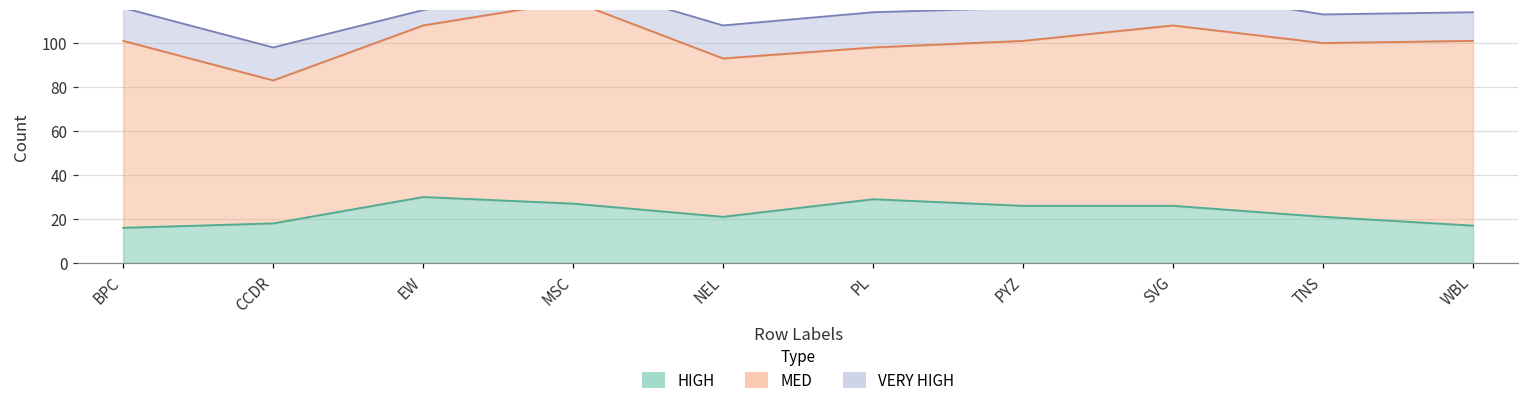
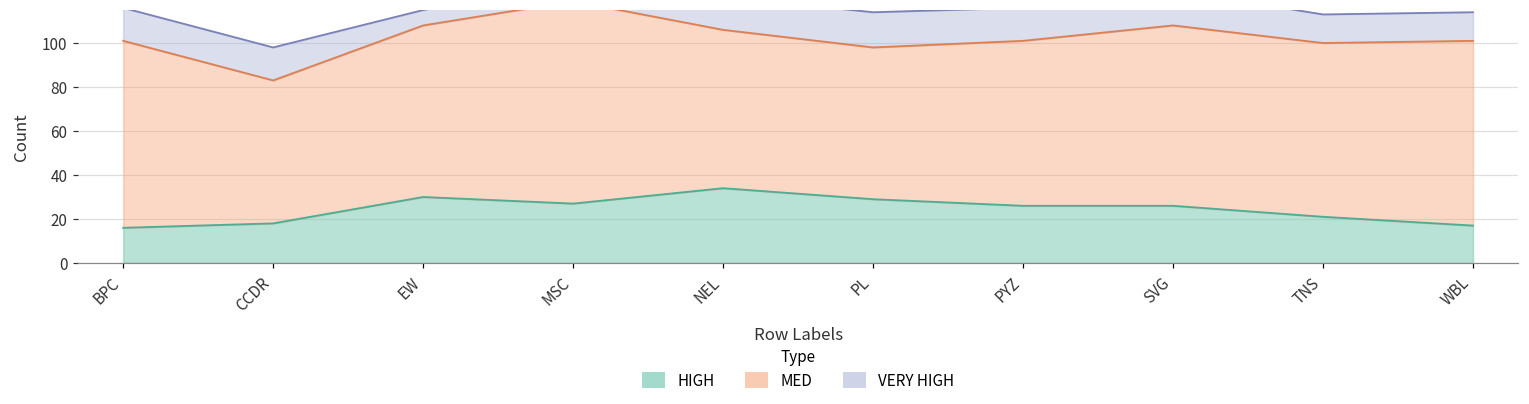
  {
    "HIGH": {
      "BPC": 16,
      "CCDR": 18,
      "EW": 30,
      "MSC": 27,
-     "NEL": 21,
+     "NEL": 34,
      "PL": 29,
      "PYZ": 26,
      "SVG": 26,
      "TNS": 21,
      "WBL": 17
    },
    "MED": {
      "BPC": 85,
      "CCDR": 65,
      "EW": 78,
      "NEL": 72,
      "PL": 69,
      "PYZ": 75,
      "SVG": 82,
      "TNS": 79,
      "WBL": 84
    },
    "VERY HIGH": {
      "BPC": 15,
      "CCDR": 15,
      "EW": 7,
      "PL": 16,
      "PYZ": 15,
      "TNS": 13,
      "WBL": 13
    }
  }
